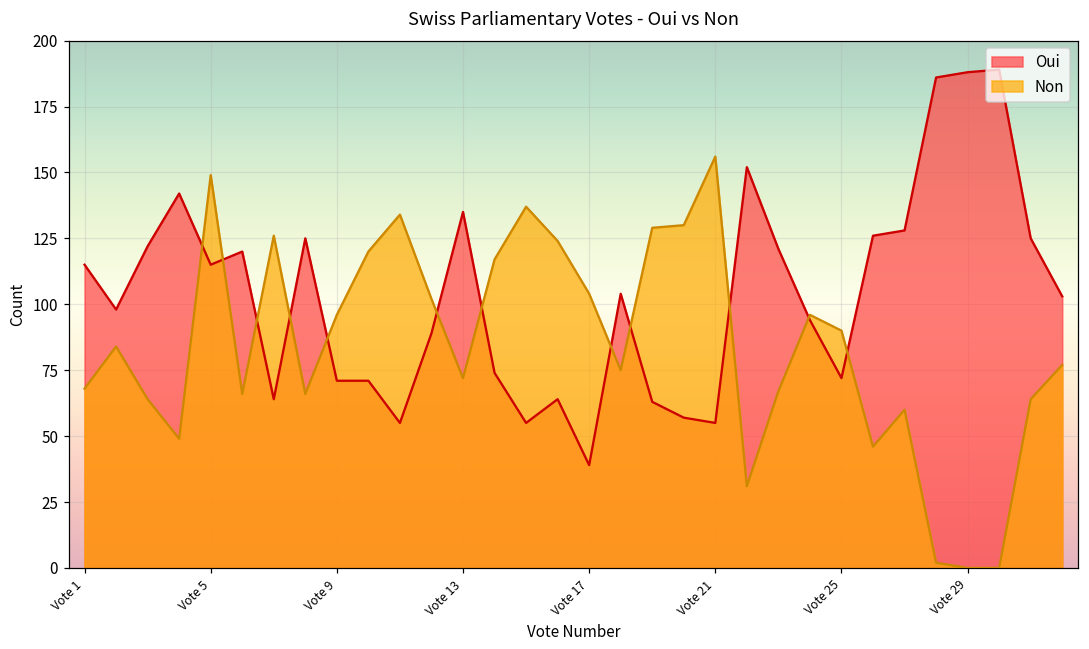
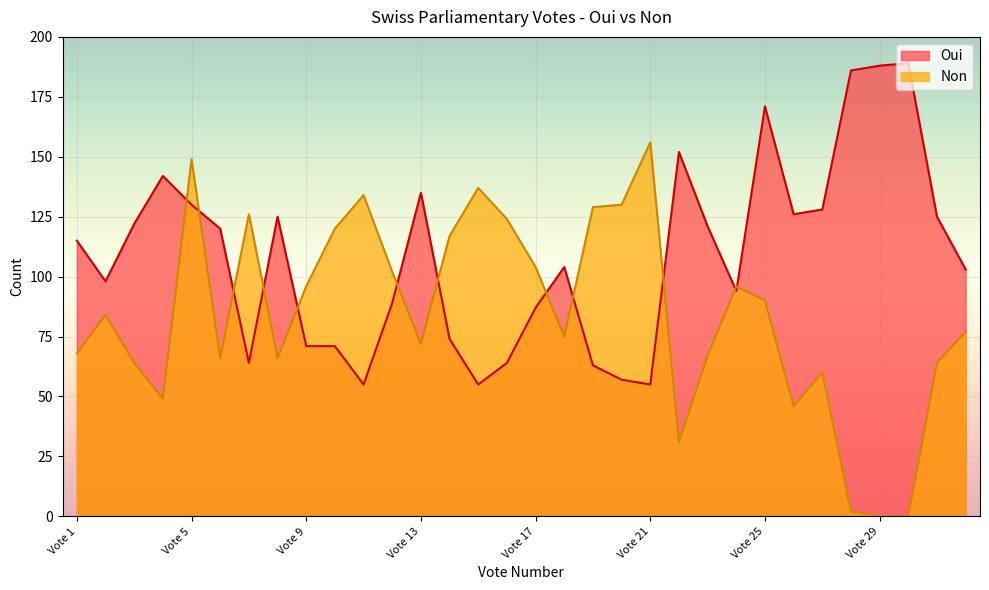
  {
    "Oui": {
      "Vote 1": 115,
-     "Vote 5": 115,
+     "Vote 5": 130,
      "Vote 9": 71,
      "Vote 13": 135,
-     "Vote 17": 39,
+     "Vote 17": 87,
      "Vote 21": 55,
-     "Vote 25": 72,
+     "Vote 25": 171,
      "Vote 29": 188
    },
    "Non": {
      "Vote 1": 68,
      "Vote 5": 149,
      "Vote 9": 96,
      "Vote 13": 72,
      "Vote 17": 104,
      "Vote 21": 156,
      "Vote 25": 90,
      "Vote 29": 0
    }
  }
